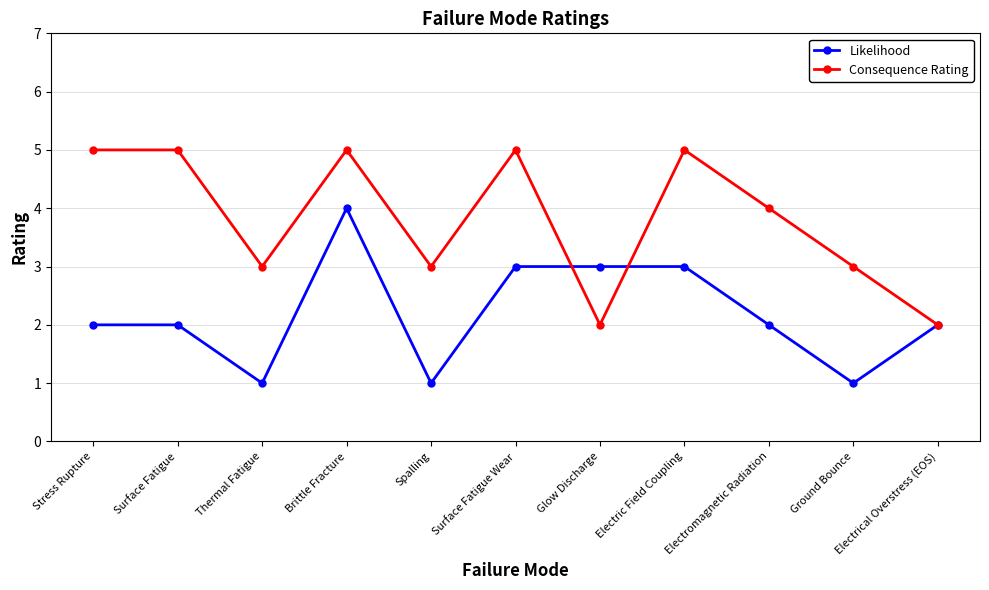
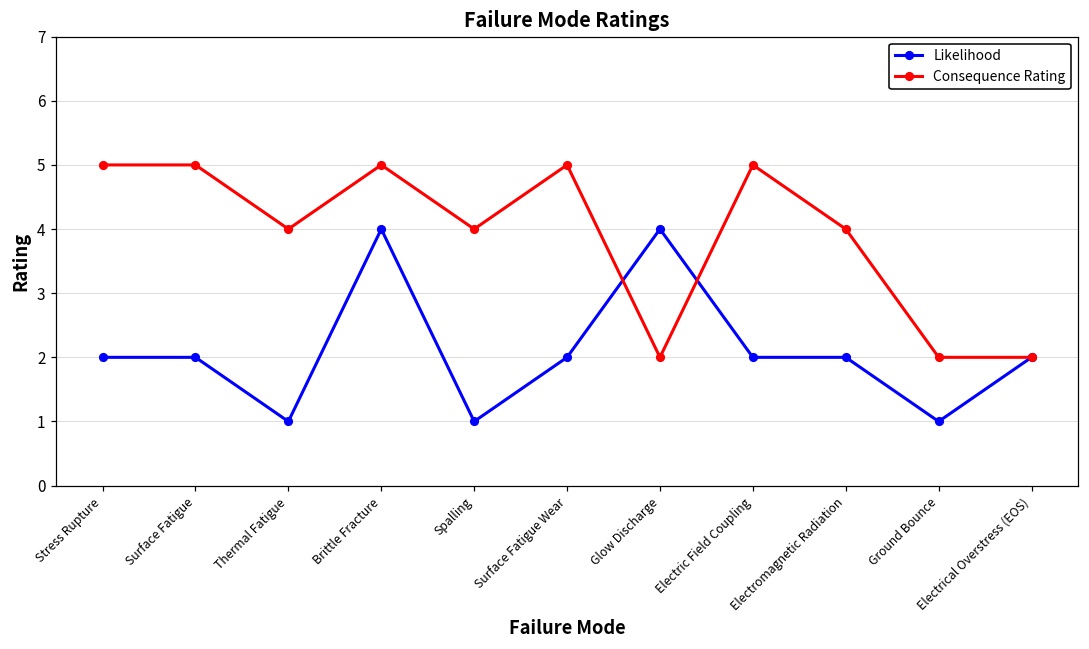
  {
    "Likelihood": {
      "Stress Rupture": 2,
      "Surface Fatigue": 2,
      "Thermal Fatigue": 1,
      "Brittle Fracture": 4,
      "Spalling": 1,
-     "Surface Fatigue Wear": 3,
-     "Glow Discharge": 3,
-     "Electric Field Coupling": 3,
+     "Surface Fatigue Wear": 2,
+     "Glow Discharge": 4,
+     "Electric Field Coupling": 2,
      "Electromagnetic Radiation": 2,
      "Ground Bounce": 1
    },
    "Consequence Rating": {
      "Stress Rupture": 5,
      "Surface Fatigue": 5,
-     "Thermal Fatigue": 3,
+     "Thermal Fatigue": 4,
      "Brittle Fracture": 5,
-     "Spalling": 3,
+     "Spalling": 4,
      "Surface Fatigue Wear": 5,
      "Glow Discharge": 2,
      "Electric Field Coupling": 5,
      "Electromagnetic Radiation": 4,
-     "Ground Bounce": 3
+     "Ground Bounce": 2
    }
  }
